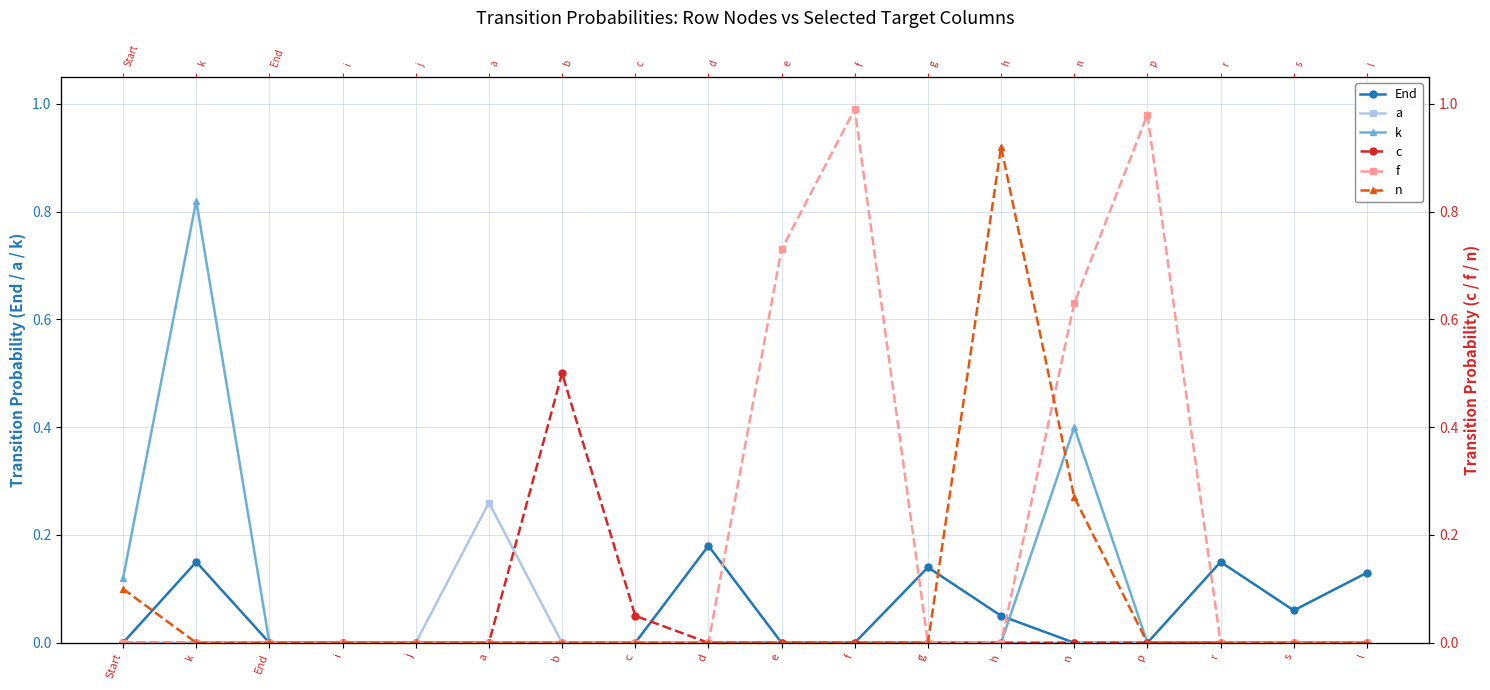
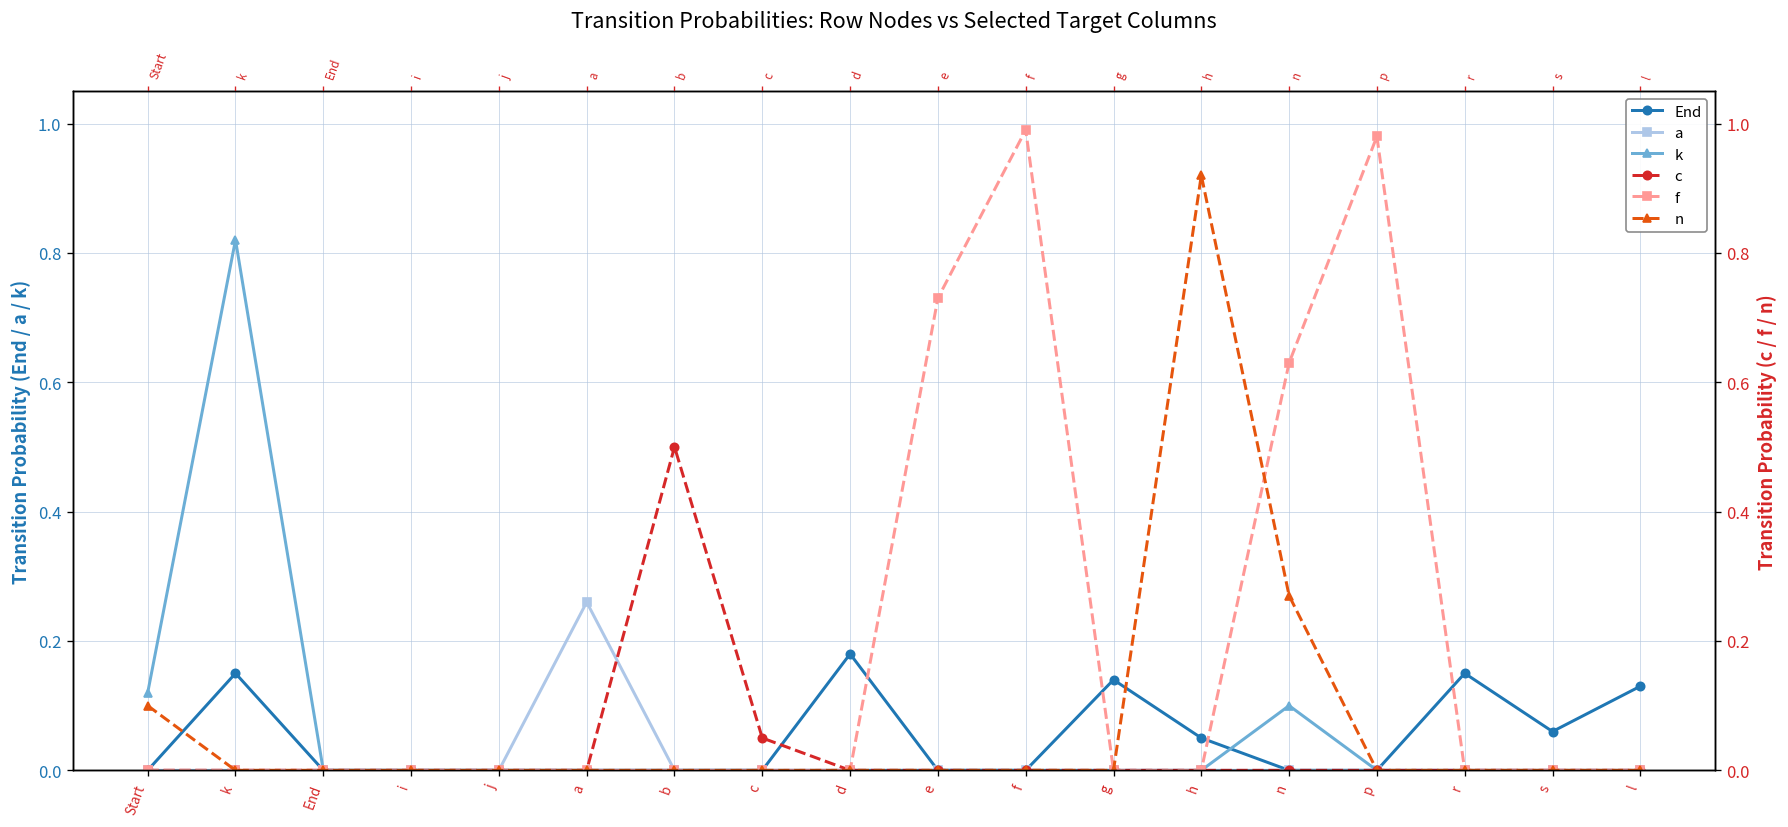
  {
    "End": {
      "k": 0.15,
      "d": 0.18,
      "g": 0.14,
      "h": 0.05,
      "r": 0.15,
      "s": 0.06,
      "l": 0.13
    },
    "a": {
      "k": 0.0,
      "a": 0.26
    },
    "k": {
      "Start": 0.12,
      "k": 0.82,
-     "n": 0.4
+     "n": 0.1
    },
    "f": {
      "e": 0.73,
      "f": 0.99,
      "n": 0.63,
      "p": 0.98
    }
  }
